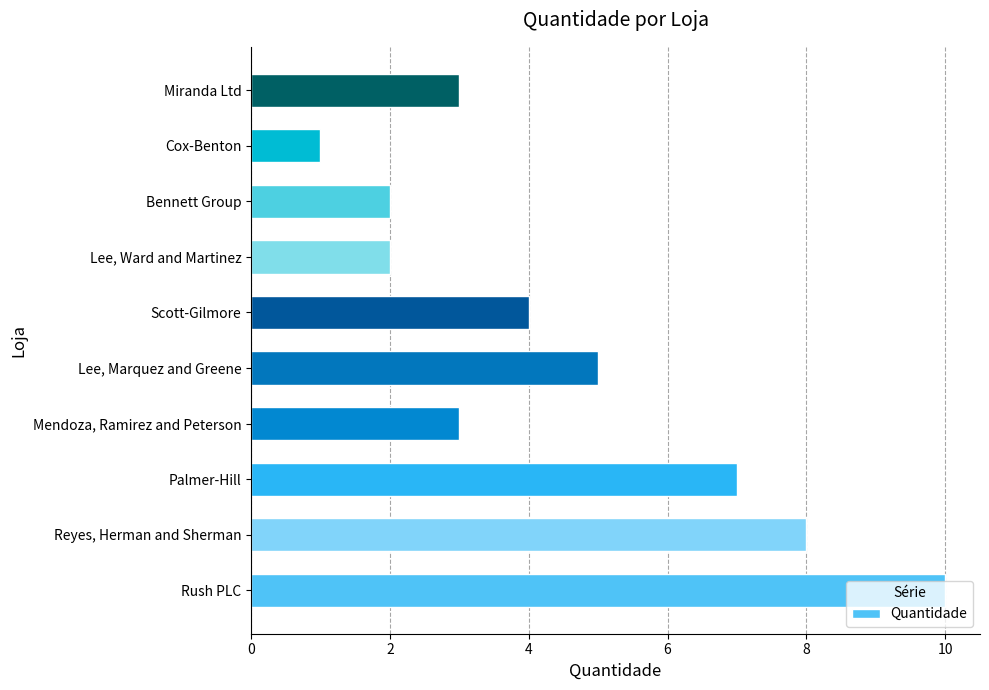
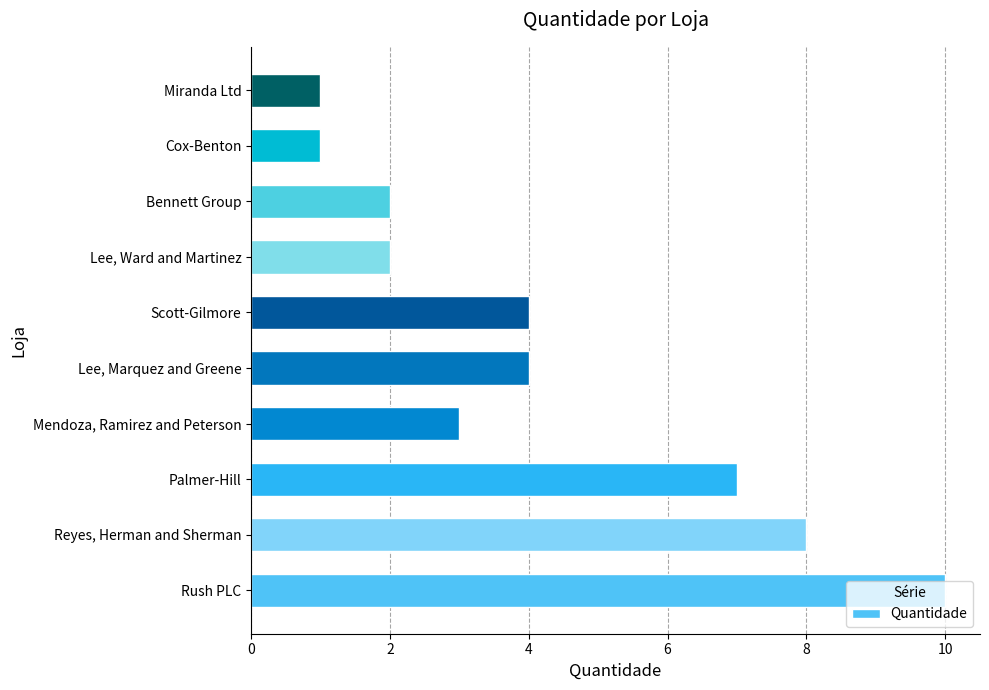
  {
-   "Miranda Ltd": 3,
+   "Miranda Ltd": 1,
    "Cox-Benton": 1,
    "Bennett Group": 2,
    "Lee, Ward and Martinez": 2,
    "Scott-Gilmore": 4,
-   "Lee, Marquez and Greene": 5,
+   "Lee, Marquez and Greene": 4,
    "Mendoza, Ramirez and Peterson": 3,
    "Palmer-Hill": 7,
    "Reyes, Herman and Sherman": 8
  }
